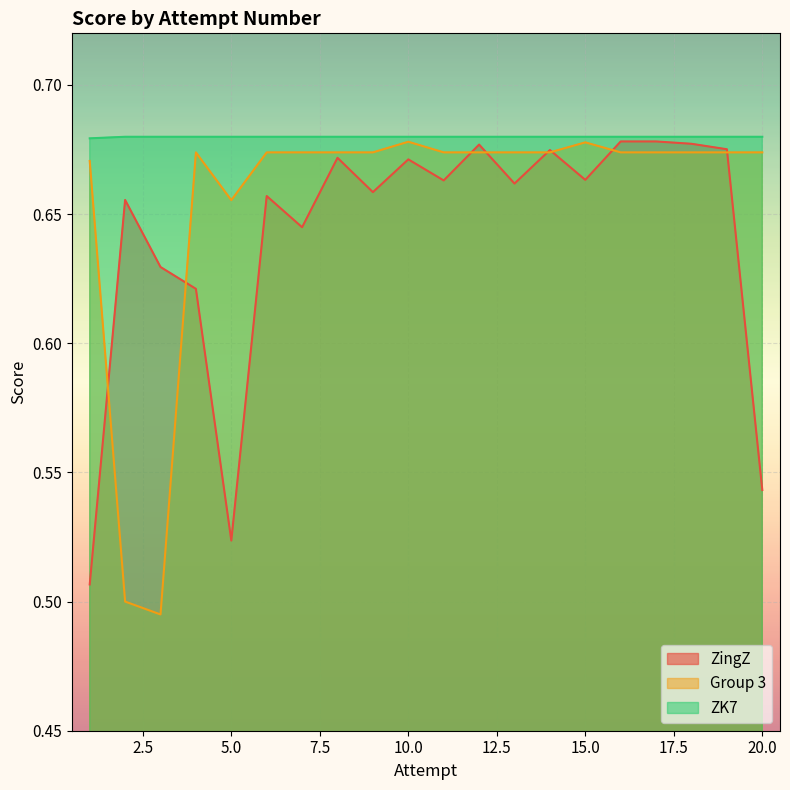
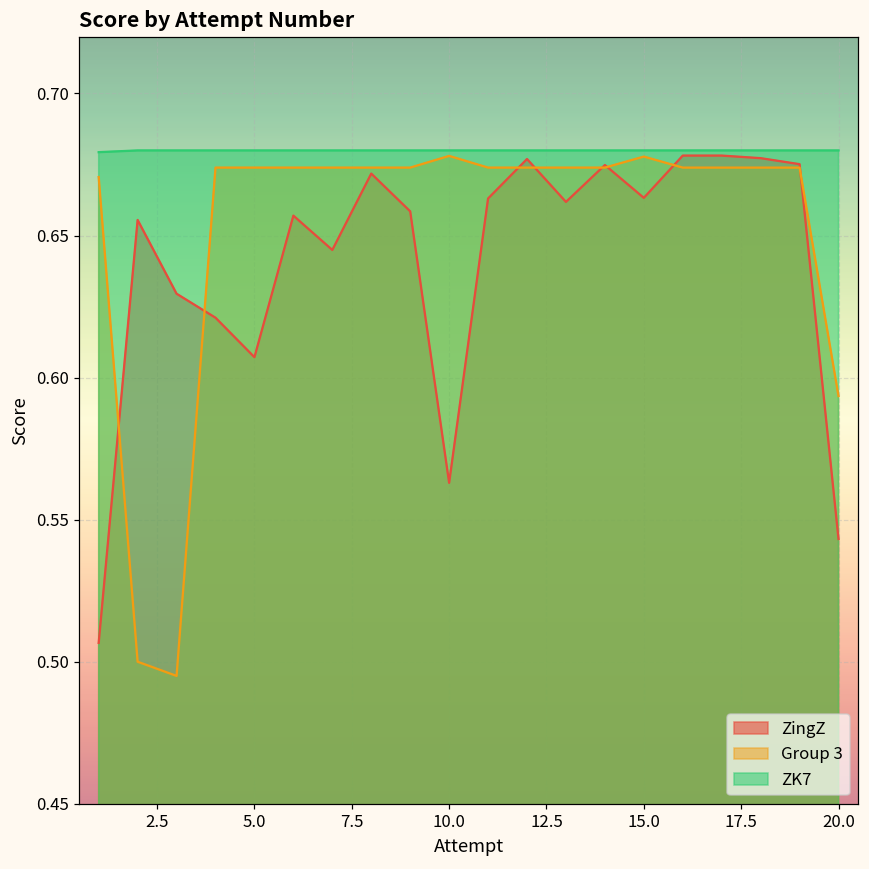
  {
    "ZingZ": {
-     "5.0": 0.524,
-     "10.0": 0.671,
+     "5.0": 0.607,
+     "10.0": 0.563,
      "15.0": 0.663,
      "20.0": 0.543
    },
    "Group 3": {
-     "5.0": 0.655,
+     "5.0": 0.674,
      "10.0": 0.678,
      "15.0": 0.678,
-     "20.0": 0.674
+     "20.0": 0.594
    },
    "ZK7": {
      "5.0": 0.680,
      "10.0": 0.680,
      "15.0": 0.680,
      "20.0": 0.680
    }
  }
